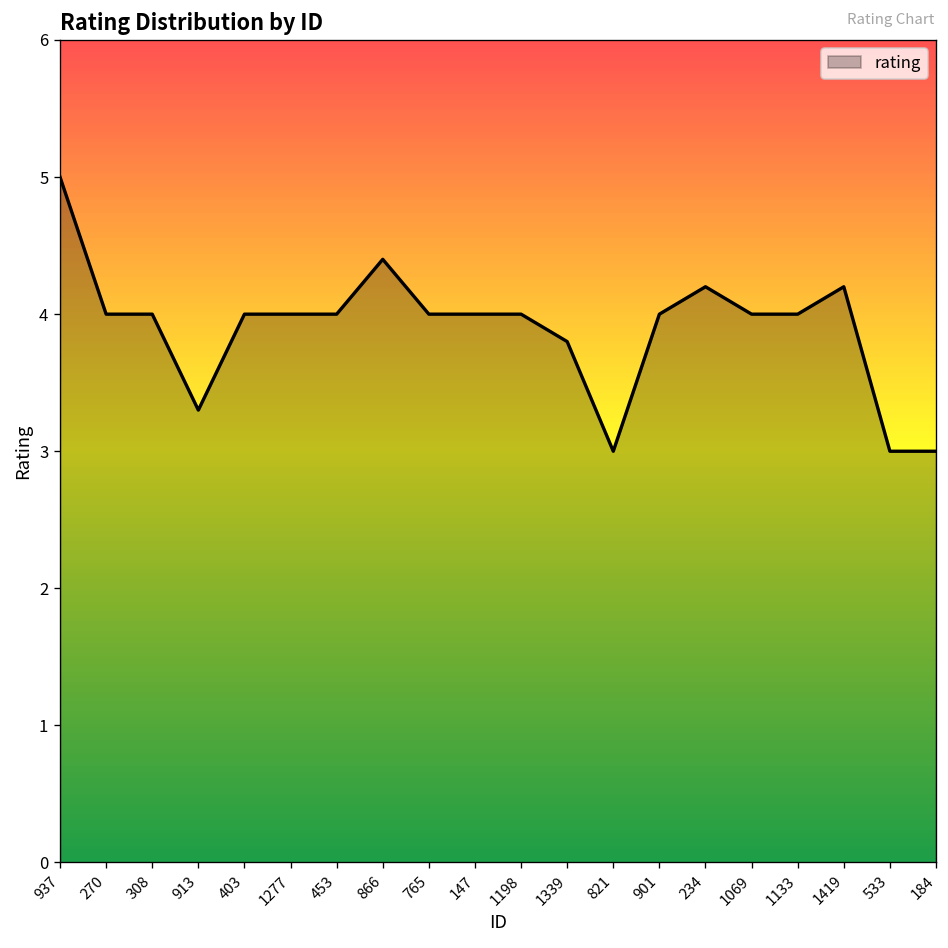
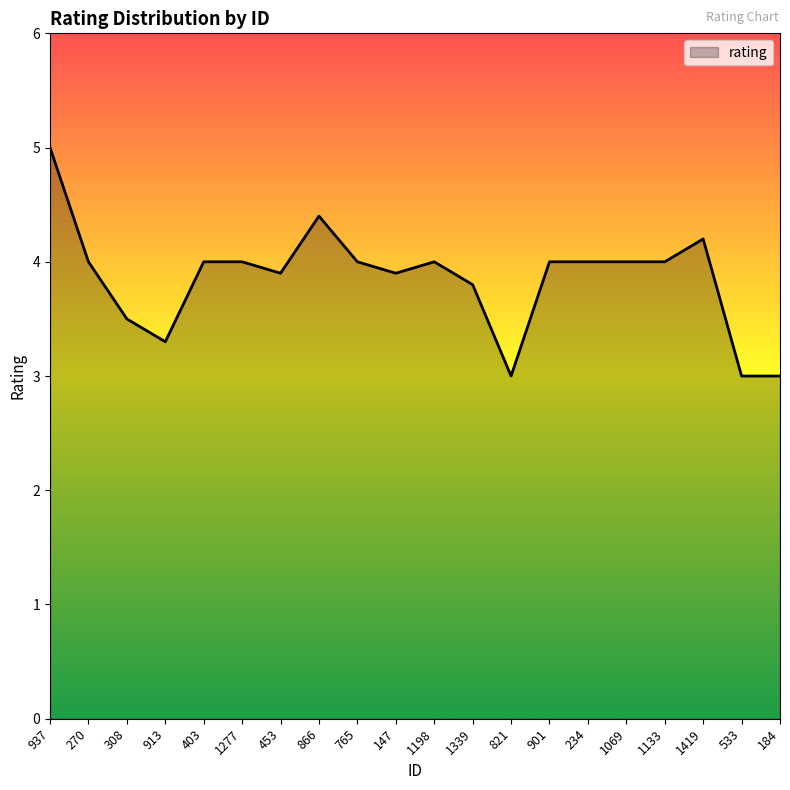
  {
    "937": 5.0,
    "270": 4.0,
-   "308": 4.0,
+   "308": 3.5,
    "913": 3.3,
    "403": 4.0,
    "1277": 4.0,
-   "453": 4.0,
+   "453": 3.9,
    "866": 4.4,
    "765": 4.0,
-   "147": 4.0,
+   "147": 3.9,
    "1198": 4.0,
    "1339": 3.8,
    "821": 3.0,
    "901": 4.0,
-   "234": 4.2,
+   "234": 4.0,
    "1069": 4.0,
    "1133": 4.0,
    "1419": 4.2,
    "533": 3.0,
    "184": 3.0
  }
